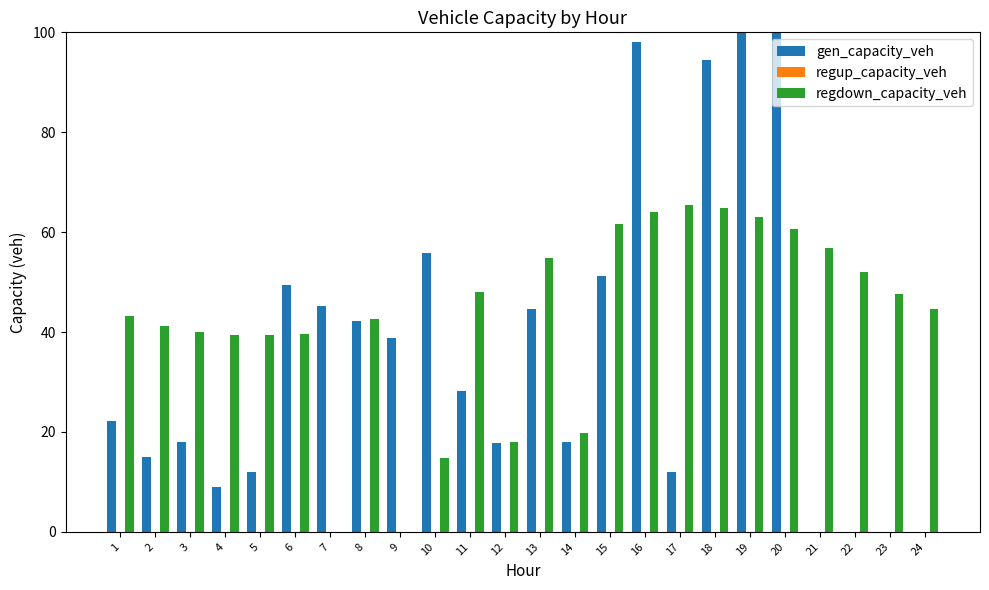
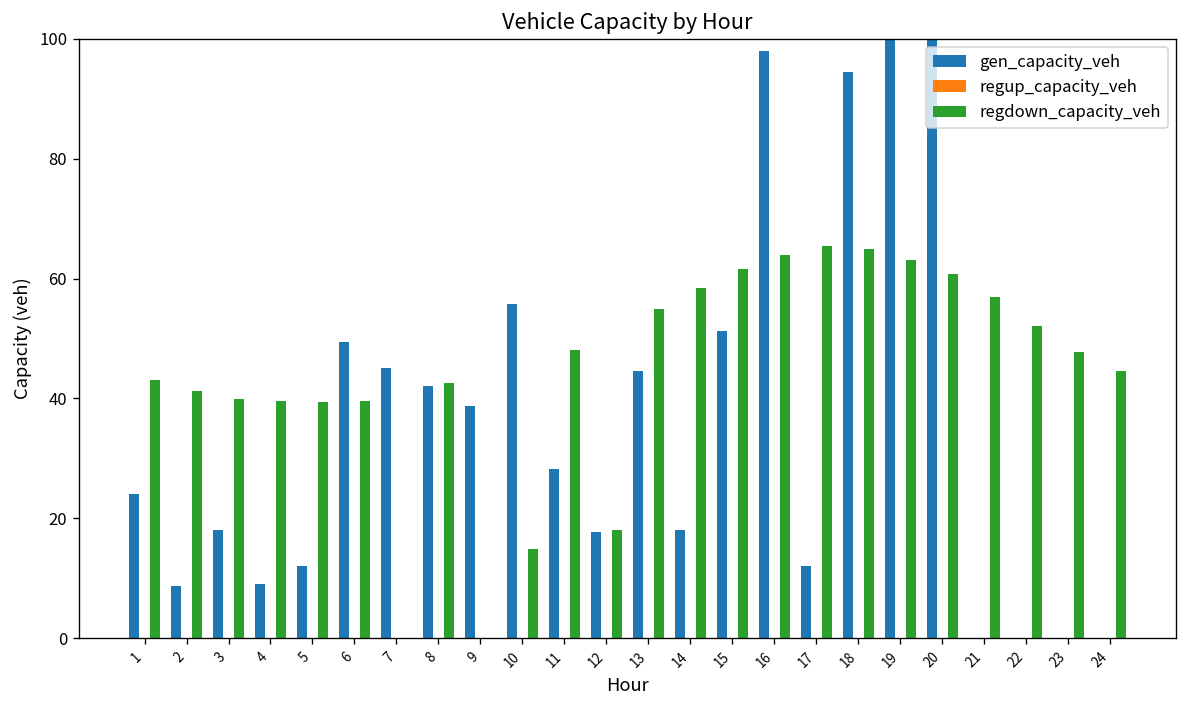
  {
    "gen_capacity_veh": {
-     "1": 22,
-     "2": 15,
+     "1": 24,
+     "2": 9,
      "3": 18,
      "4": 9,
      "5": 12,
      "6": 49,
      "7": 45,
      "8": 42,
      "9": 39,
      "10": 56,
      "11": 28,
      "12": 18,
      "13": 45,
      "14": 18,
      "15": 51,
      "16": 98,
      "17": 12,
      "18": 94,
      "19": 100,
      "20": 100,
      "21": 0,
      "22": 0,
      "23": 0,
      "24": 0
    },
    "regup_capacity_veh": {
      "1": 0,
      "2": 0,
      "3": 0,
      "4": 0,
      "5": 0,
      "6": 0,
      "7": 0,
      "8": 0,
      "9": 0,
      "10": 0,
      "11": 0,
      "12": 0,
      "13": 0,
      "14": 0,
      "15": 0,
      "16": 0,
      "17": 0,
      "18": 0,
      "19": 0,
      "20": 0,
      "21": 0,
      "22": 0,
      "23": 0,
      "24": 0
    },
    "regdown_capacity_veh": {
      "1": 43,
      "2": 41,
      "3": 40,
      "4": 39,
      "5": 39,
      "6": 40,
      "7": 0,
      "8": 43,
      "9": 0,
      "10": 15,
      "11": 48,
      "12": 18,
      "13": 55,
-     "14": 20,
+     "14": 58,
      "15": 62,
      "16": 64,
      "17": 65,
      "18": 65,
      "19": 63,
      "20": 61,
      "21": 57,
      "22": 52,
      "23": 48,
      "24": 45
    }
  }
